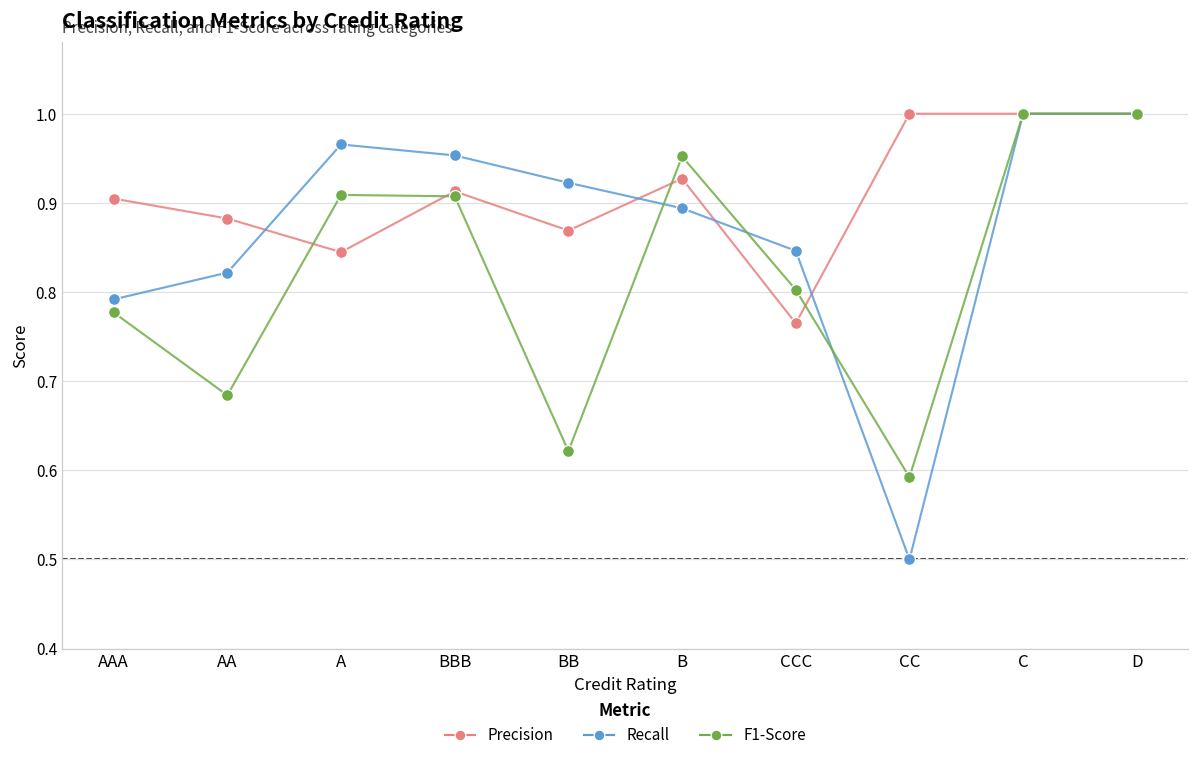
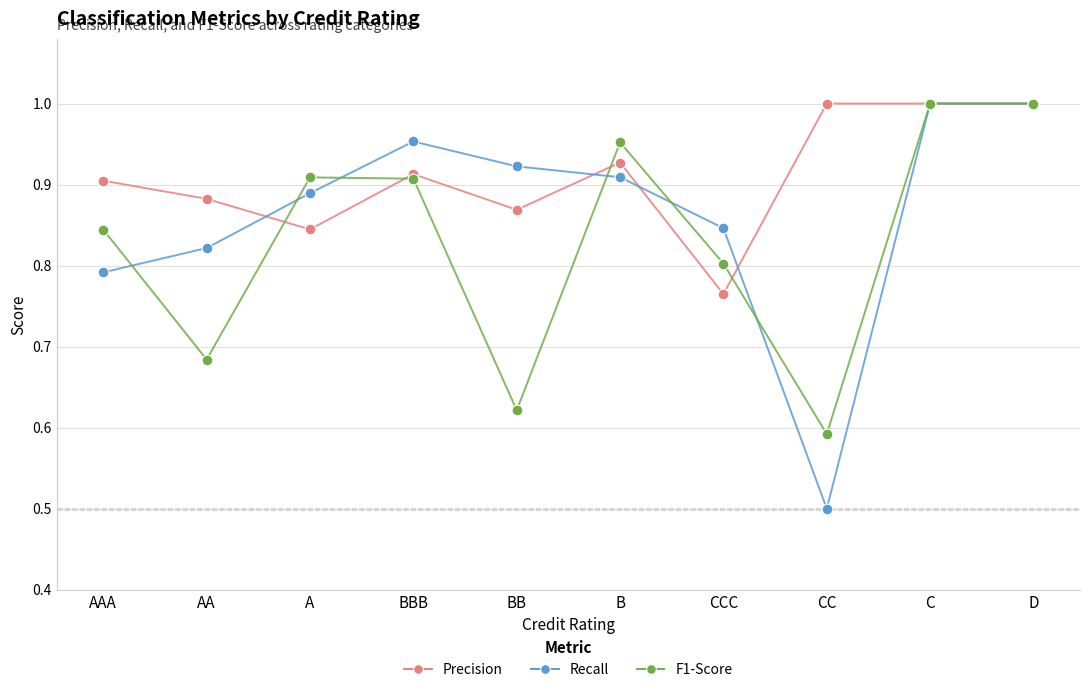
  {
    "Precision": {
      "AAA": 0.90,
      "AA": 0.88,
      "A": 0.84,
      "BBB": 0.91,
      "BB": 0.87,
      "B": 0.93,
      "CCC": 0.76,
      "CC": 1.00
    },
    "Recall": {
      "AAA": 0.79,
      "AA": 0.82,
-     "A": 0.97,
+     "A": 0.89,
      "BBB": 0.95,
      "BB": 0.92,
-     "B": 0.89,
+     "B": 0.91,
      "CCC": 0.85,
      "CC": 0.50
    },
    "F1-Score": {
-     "AAA": 0.78,
+     "AAA": 0.84,
      "AA": 0.68,
      "A": 0.91,
      "BBB": 0.91,
      "BB": 0.62,
      "B": 0.95,
      "CCC": 0.80,
      "CC": 0.59
    }
  }
